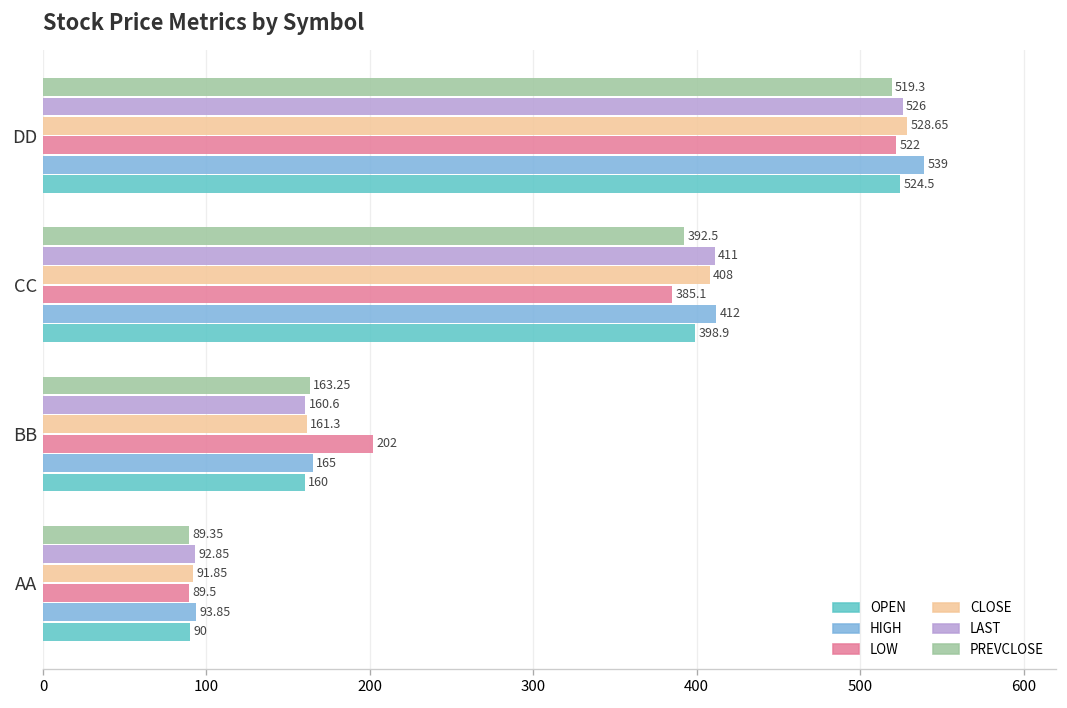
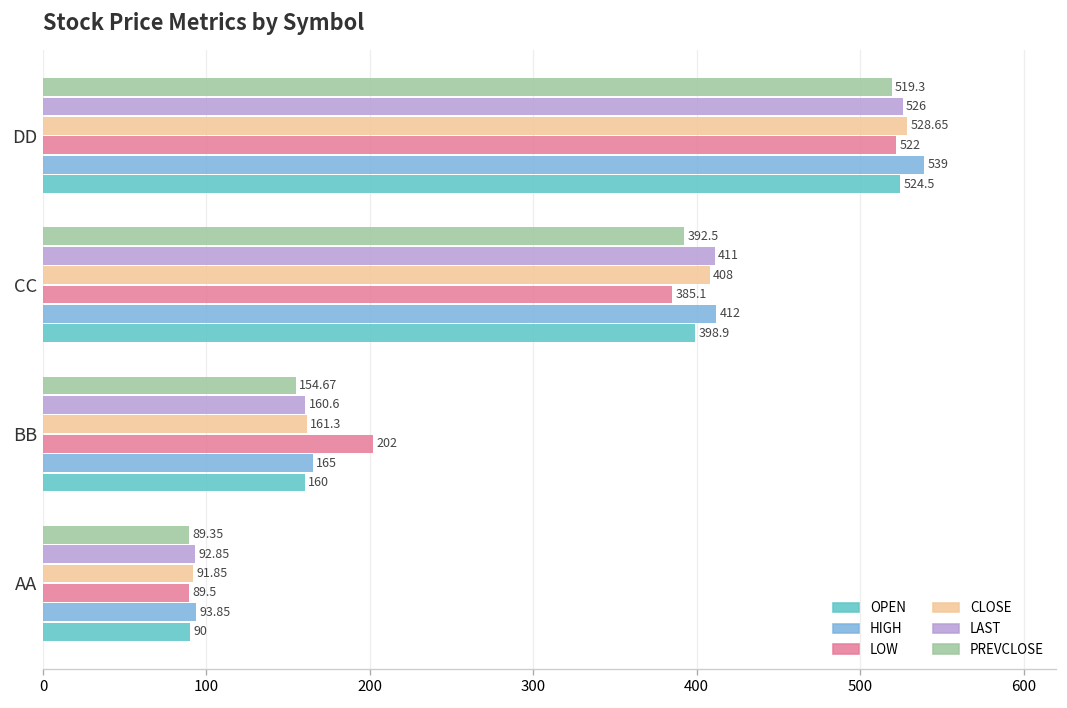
  {
    "LOW": {
      "DD": 522,
      "CC": 385.1,
      "BB": 202,
      "AA": 89.5
    },
    "CLOSE": {
      "DD": 528.65,
      "CC": 408,
      "BB": 161.3,
      "AA": 91.85
    },
    "LAST": {
      "DD": 526,
      "CC": 411,
      "BB": 160.6,
      "AA": 92.85
    },
    "PREVCLOSE": {
      "DD": 519.3,
      "CC": 392.5,
-     "BB": 163.25,
+     "BB": 154.67,
      "AA": 89.35
    }
  }
